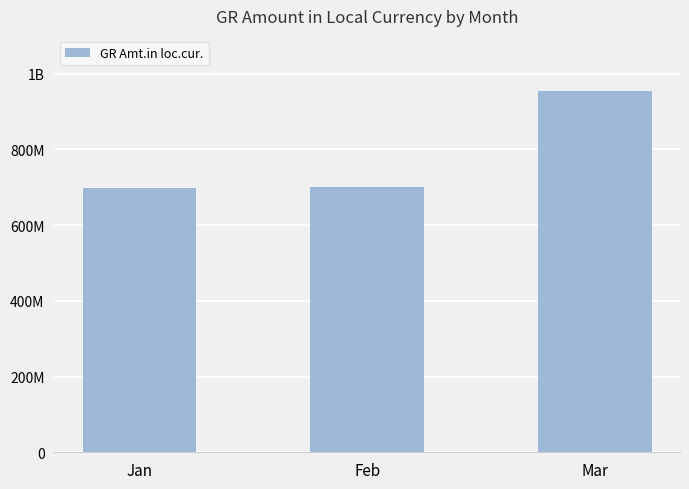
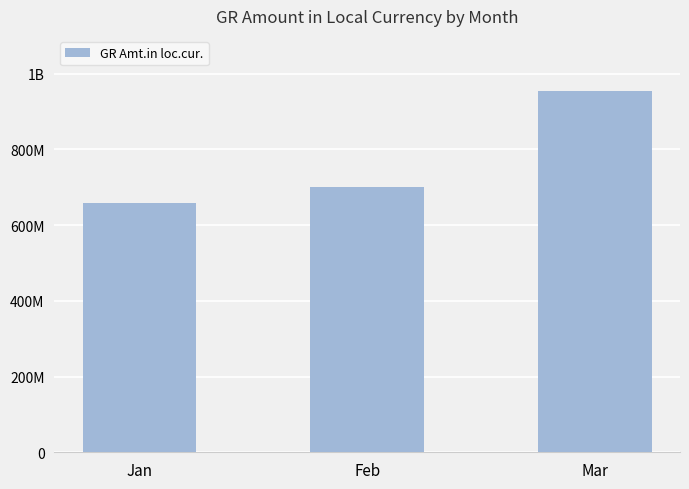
  {
-   "Jan": 700000000,
+   "Jan": 660000000,
    "Feb": 700000000,
    "Mar": 950000000
  }
